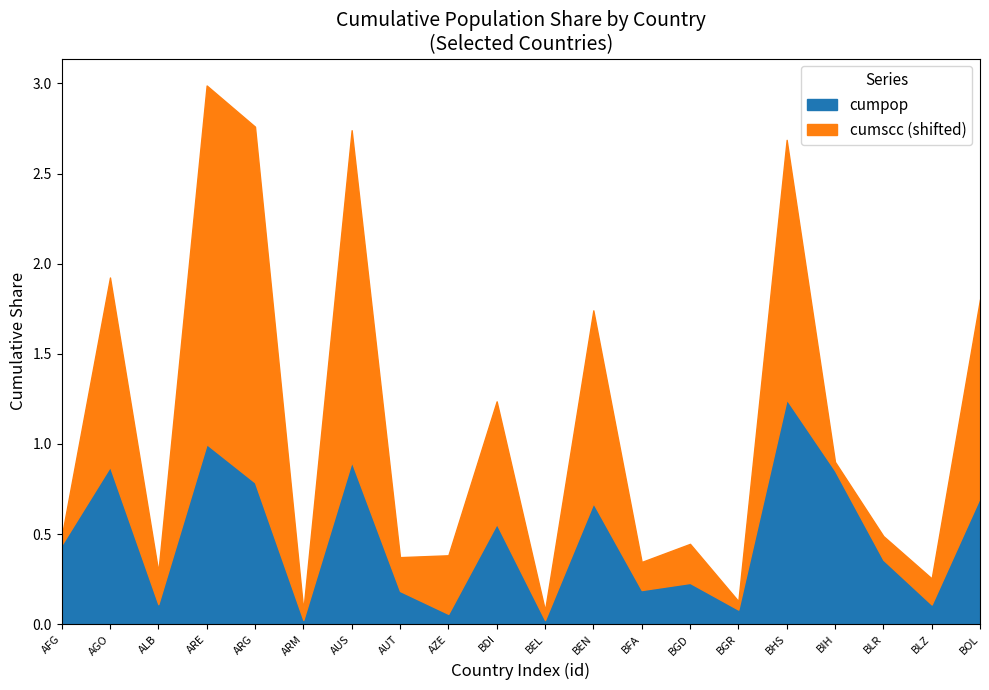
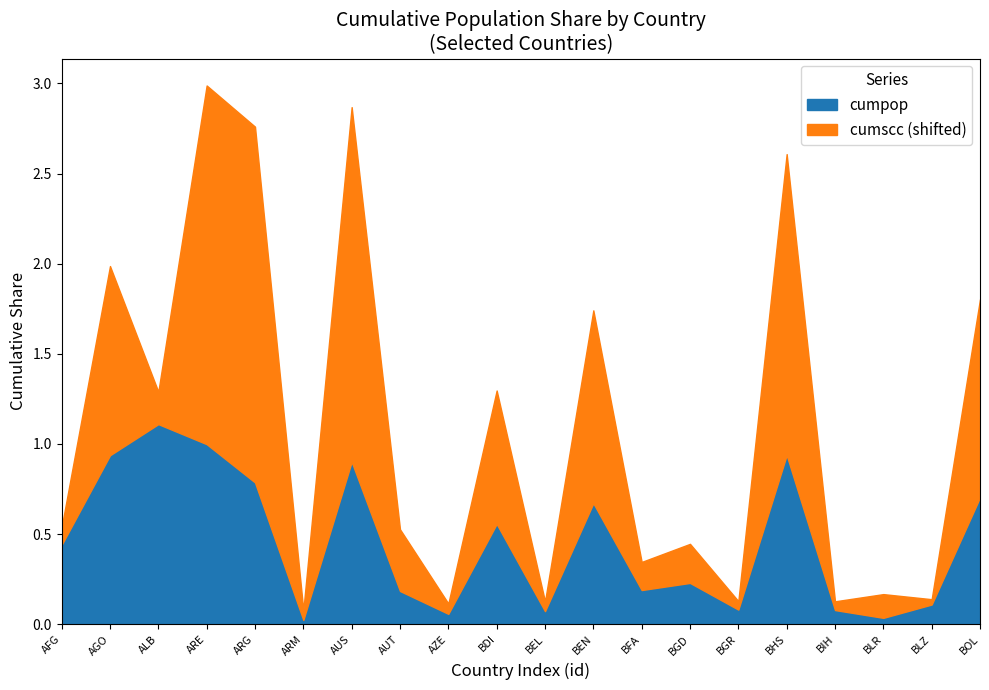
  {
    "cumpop": {
-     "AGO": 0.87,
-     "ALB": 0.11,
-     "BEL": 0.02,
-     "BHS": 1.25,
-     "BIH": 0.85,
-     "BLR": 0.36
+     "AGO": 0.94,
+     "ALB": 1.11,
+     "BEL": 0.07,
+     "BHS": 0.94,
+     "BIH": 0.08,
+     "BLR": 0.04
    },
    "cumscc (shifted)": {
-     "AFG": 0.04,
+     "AFG": 0.10,
      "AGO": 1.05,
      "ALB": 0.18,
      "ARE": 1.99,
      "ARG": 1.97,
      "ARM": 0.05,
-     "AUS": 1.84,
-     "AUT": 0.19,
-     "AZE": 0.32,
-     "BDI": 0.68,
+     "AUS": 1.97,
+     "AUT": 0.34,
+     "AZE": 0.06,
+     "BDI": 0.74,
      "BEL": 0.05,
      "BEN": 1.07,
      "BFA": 0.16,
      "BGD": 0.22,
      "BGR": 0.05,
-     "BHS": 1.44,
+     "BHS": 1.67,
      "BIH": 0.05,
      "BLR": 0.13,
-     "BLZ": 0.14,
+     "BLZ": 0.03,
      "BOL": 1.10
    }
  }
